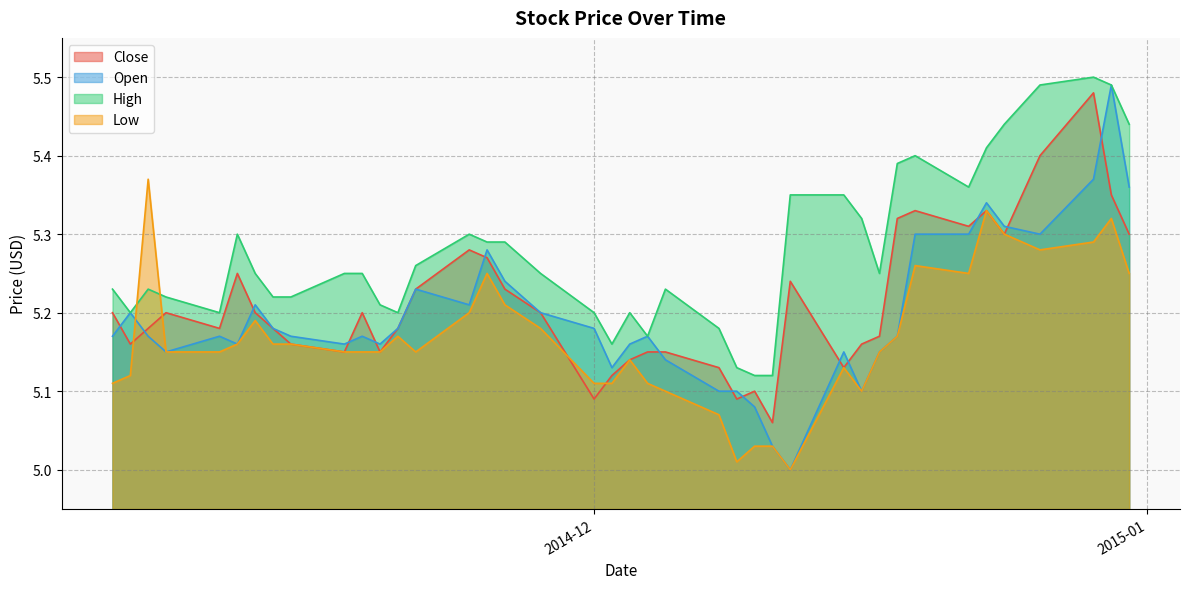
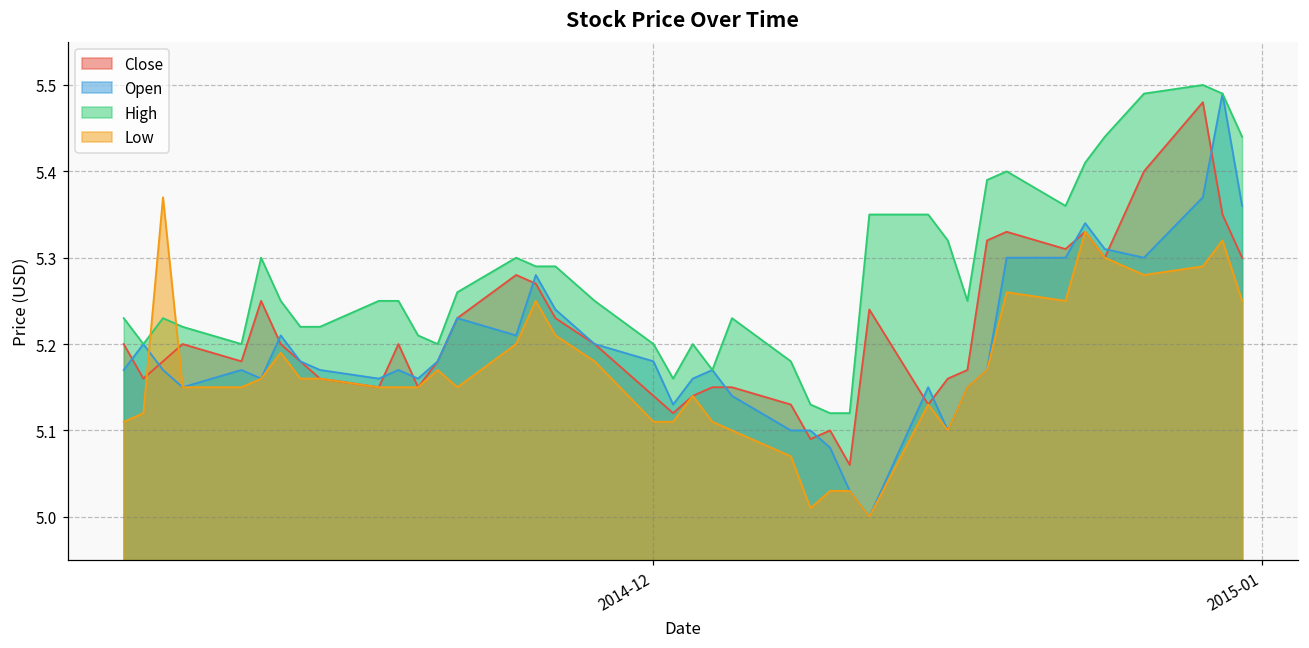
  {
    "Close": {
-     "2014-12": 5.09
+     "2014-12": 5.14
    },
    "Open": {
      "2014-12": 5.18
    },
    "High": {
      "2014-12": 5.20
    },
    "Low": {
      "2014-12": 5.11
    }
  }
